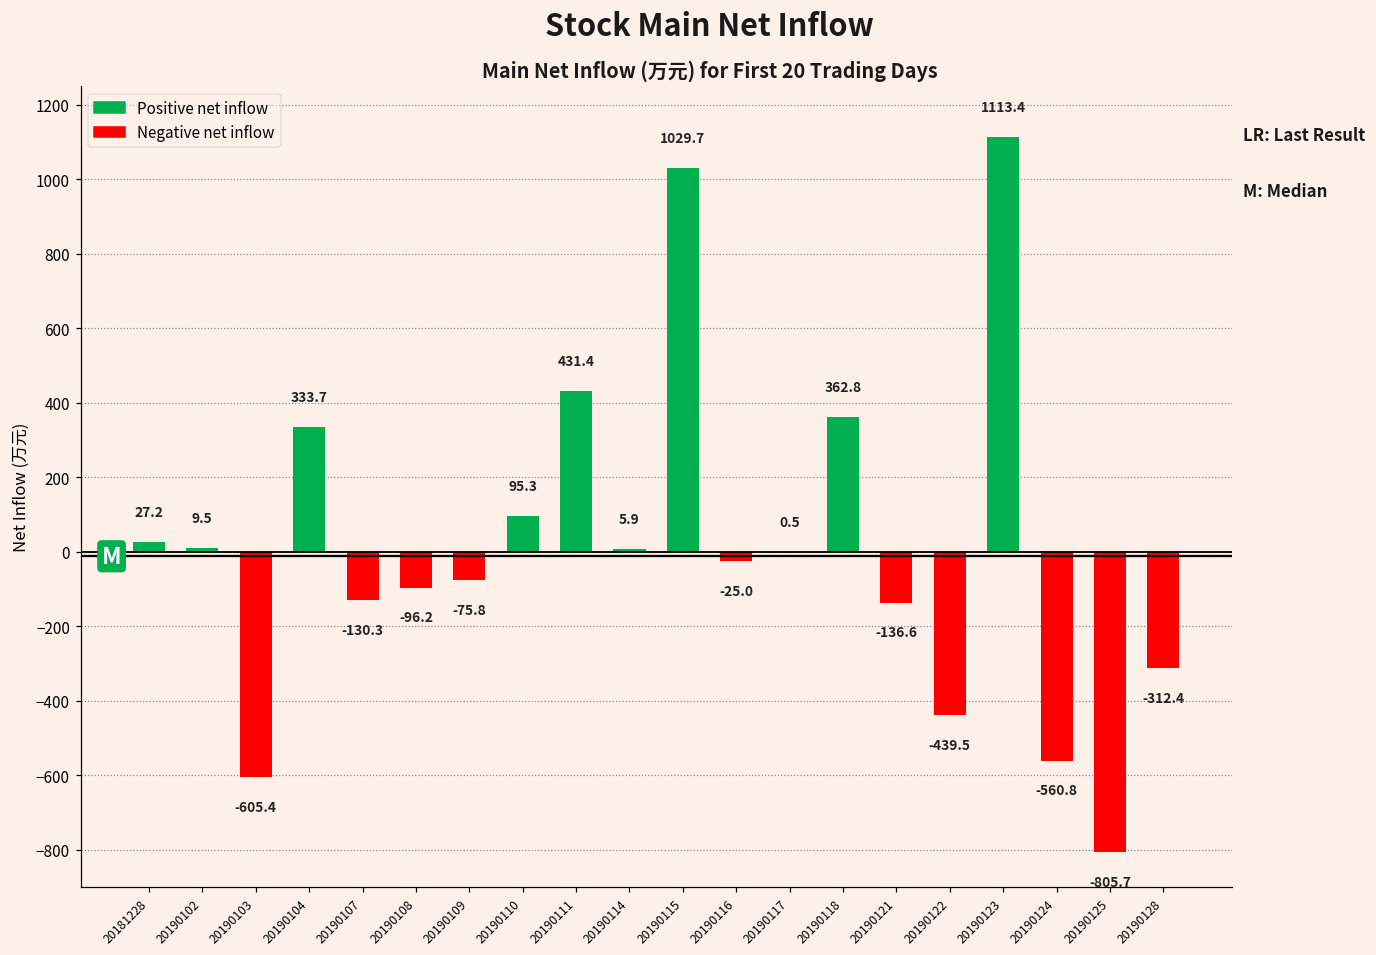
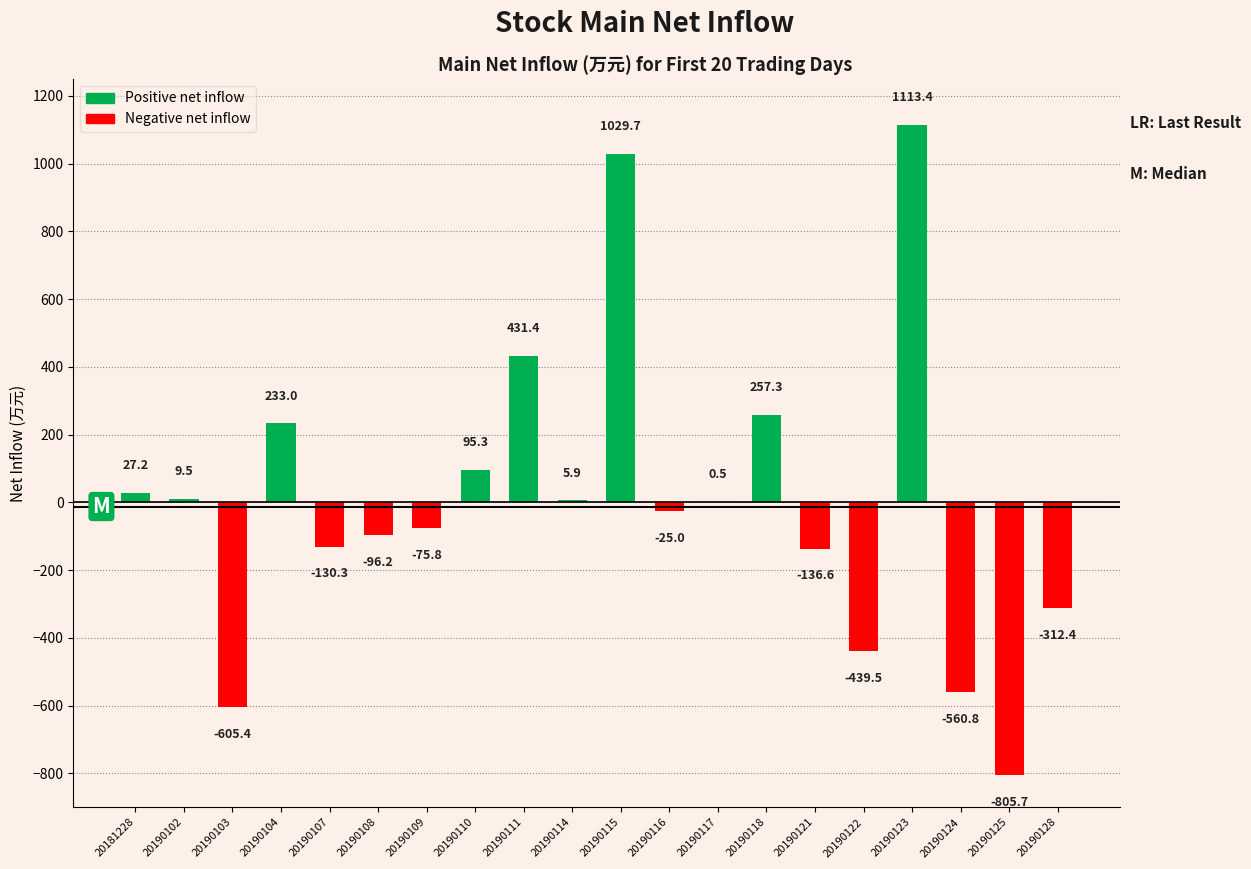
  {
    "20181228": 27.2,
    "20190102": 9.5,
    "20190103": -605.4,
-   "20190104": 333.7,
+   "20190104": 233.0,
    "20190107": -130.3,
    "20190108": -96.2,
    "20190109": -75.8,
    "20190110": 95.3,
    "20190111": 431.4,
    "20190114": 5.9,
    "20190115": 1029.7,
    "20190116": -25.0,
    "20190117": 0.5,
-   "20190118": 362.8,
+   "20190118": 257.3,
    "20190121": -136.6,
    "20190122": -439.5,
    "20190123": 1113.4,
    "20190124": -560.8,
    "20190125": -805.7,
    "20190128": -312.4
  }
